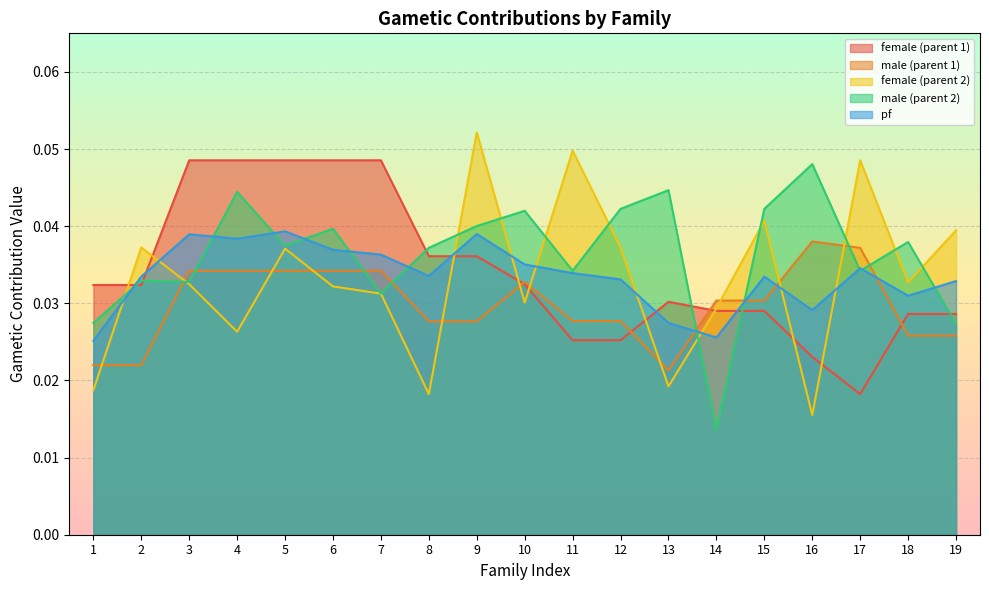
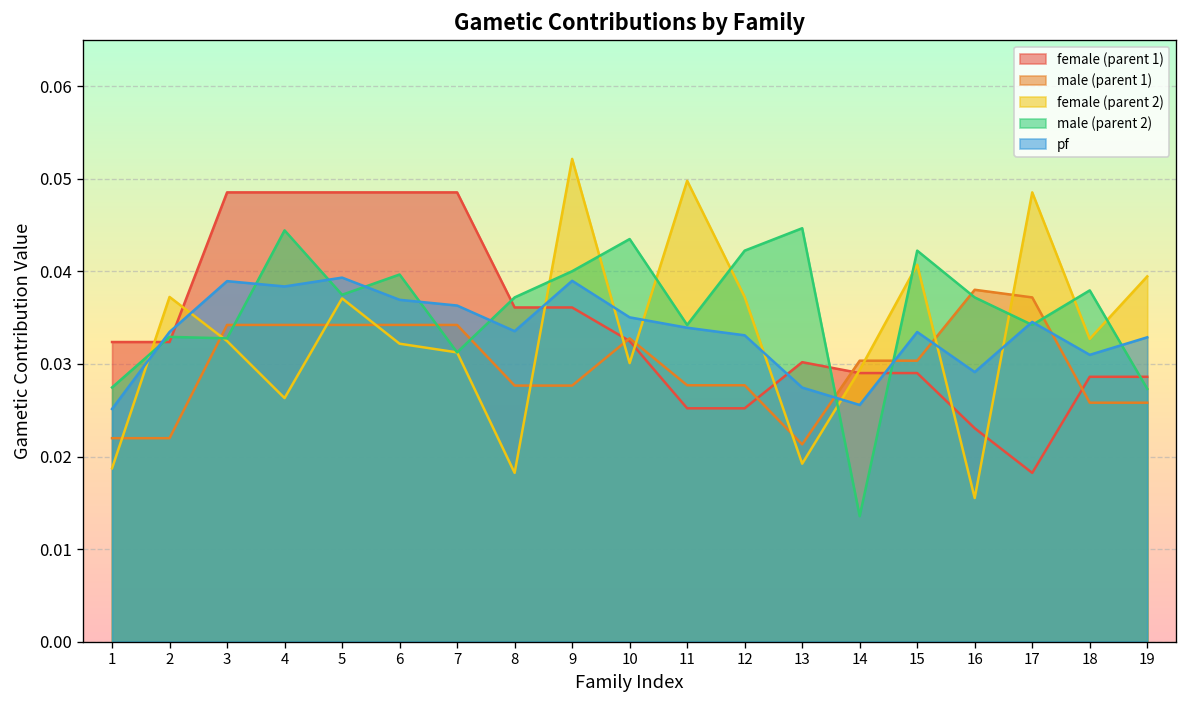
  {
    "female (parent 2)": {
      "1": 0.019,
      "2": 0.037,
      "4": 0.026,
      "5": 0.037,
      "6": 0.032,
      "8": 0.018,
      "9": 0.052,
      "10": 0.030,
      "11": 0.050,
      "12": 0.037,
      "13": 0.019,
      "14": 0.029,
      "15": 0.041,
      "16": 0.016,
      "17": 0.049,
      "18": 0.033,
      "19": 0.039
    },
    "male (parent 2)": {
      "1": 0.027,
      "2": 0.033,
      "4": 0.044,
      "5": 0.037,
      "6": 0.040,
      "8": 0.037,
      "9": 0.040,
-     "10": 0.042,
+     "10": 0.043,
      "12": 0.042,
      "13": 0.045,
      "14": 0.014,
      "15": 0.042,
-     "16": 0.048,
+     "16": 0.037,
      "18": 0.038,
      "19": 0.027
    },
    "pf": {
      "1": 0.025,
      "2": 0.033,
      "3": 0.039,
      "4": 0.038,
      "5": 0.039,
      "6": 0.037,
      "7": 0.036,
      "8": 0.034,
      "9": 0.039,
      "10": 0.035,
      "12": 0.033,
      "13": 0.027,
      "14": 0.026,
      "15": 0.033,
      "16": 0.029,
      "18": 0.031,
      "19": 0.033
    }
  }
